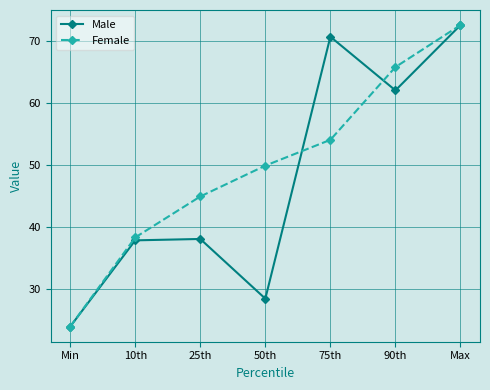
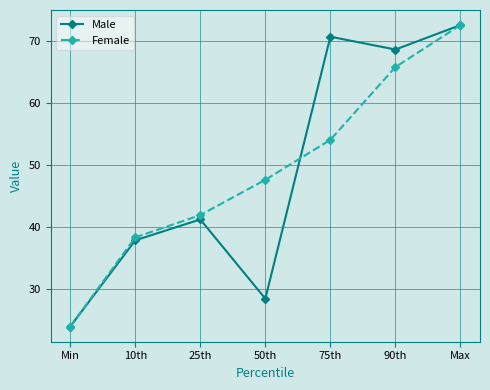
  {
    "Male": {
      "10th": 38,
-     "25th": 38,
+     "25th": 41,
      "50th": 28,
      "75th": 71,
-     "90th": 62
+     "90th": 69
    },
    "Female": {
      "10th": 38,
-     "25th": 45,
-     "50th": 50,
+     "25th": 42,
+     "50th": 48,
      "75th": 54,
      "90th": 66
    }
  }
